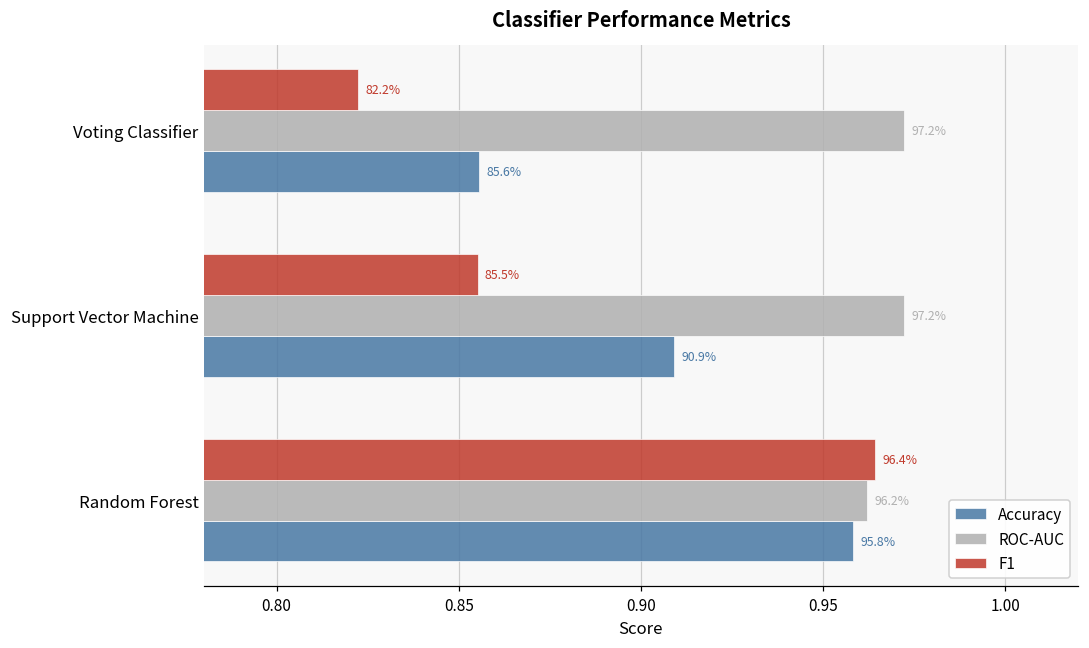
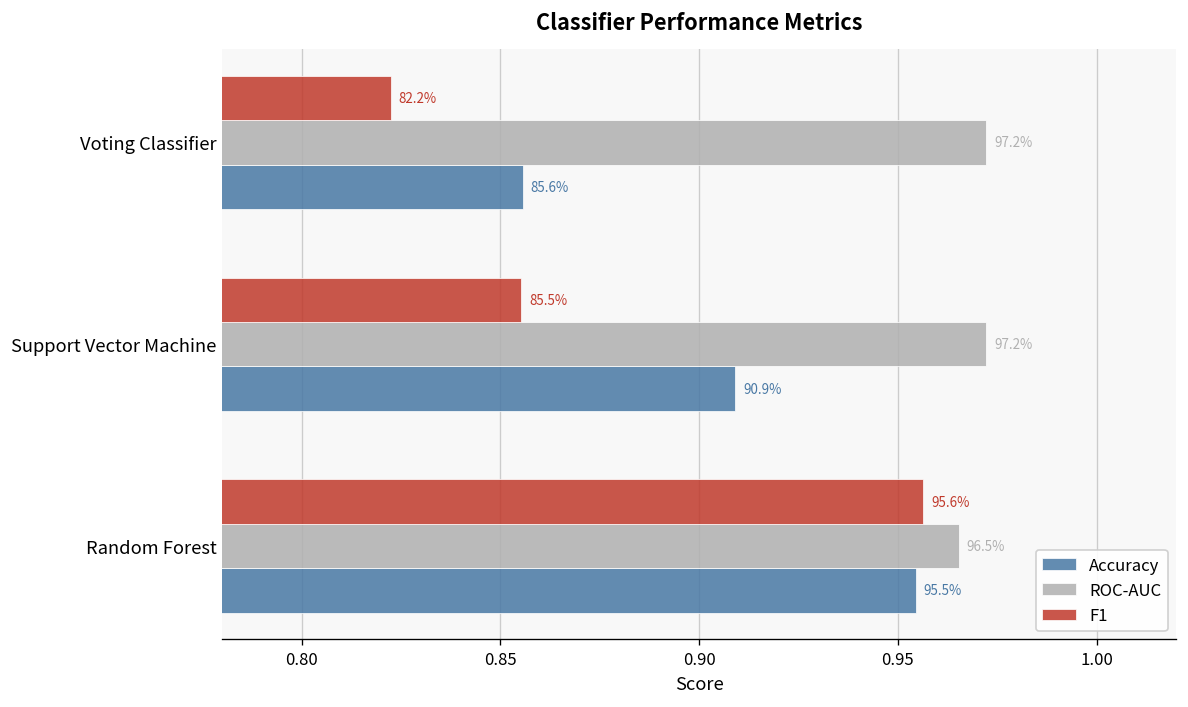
  {
    "Accuracy": {
      "Voting Classifier": "85.6%",
      "Support Vector Machine": "90.9%",
-     "Random Forest": "95.8%"
+     "Random Forest": "95.5%"
    },
    "ROC-AUC": {
      "Voting Classifier": "97.2%",
      "Support Vector Machine": "97.2%",
-     "Random Forest": "96.2%"
+     "Random Forest": "96.5%"
    },
    "F1": {
      "Voting Classifier": "82.2%",
      "Support Vector Machine": "85.5%",
-     "Random Forest": "96.4%"
+     "Random Forest": "95.6%"
    }
  }
